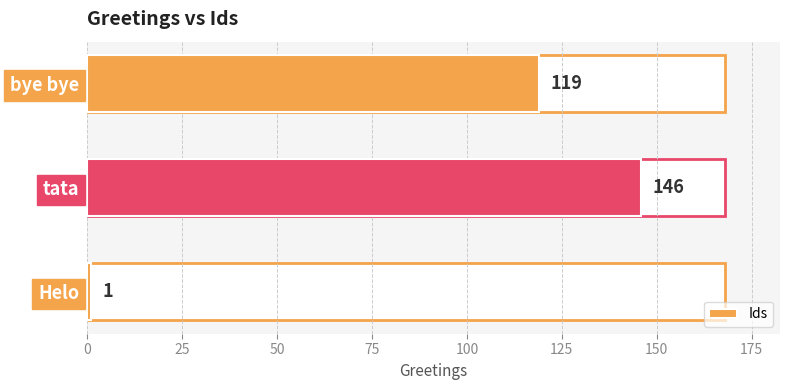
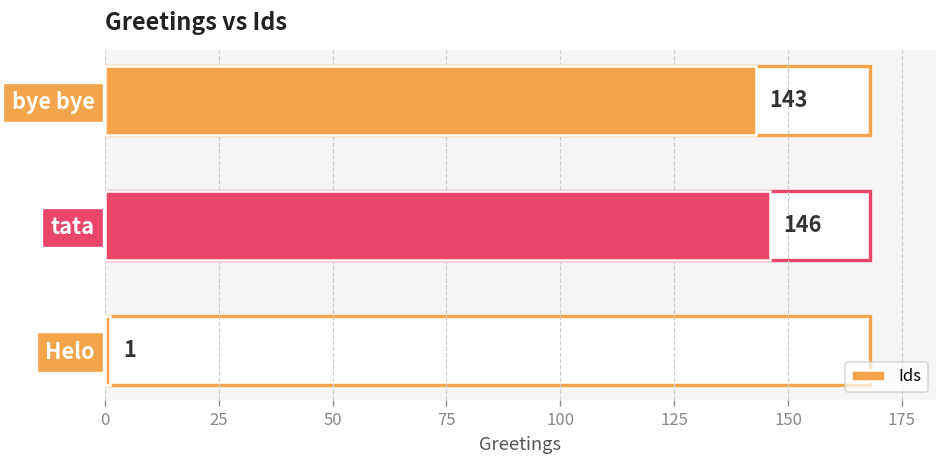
  {
    "Ids": {
-     "bye bye": 119
+     "bye bye": 143
    }
  }
